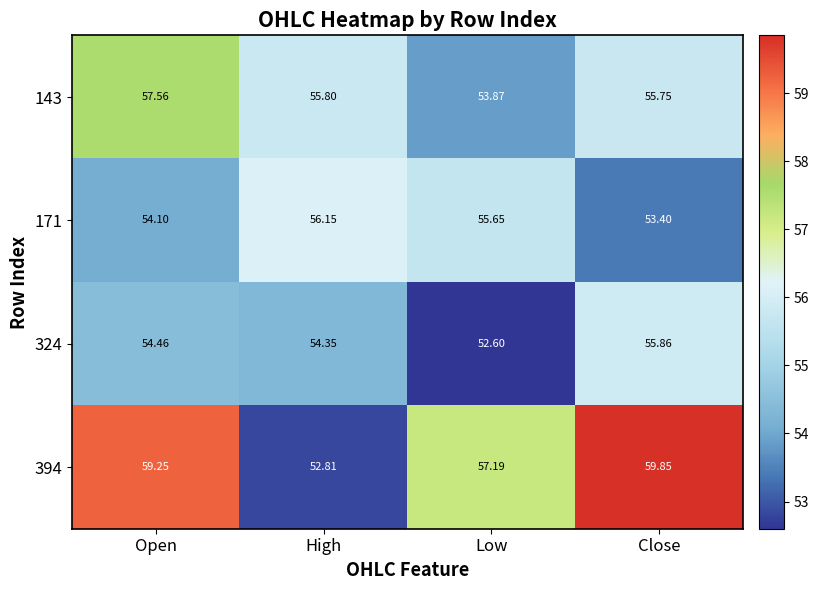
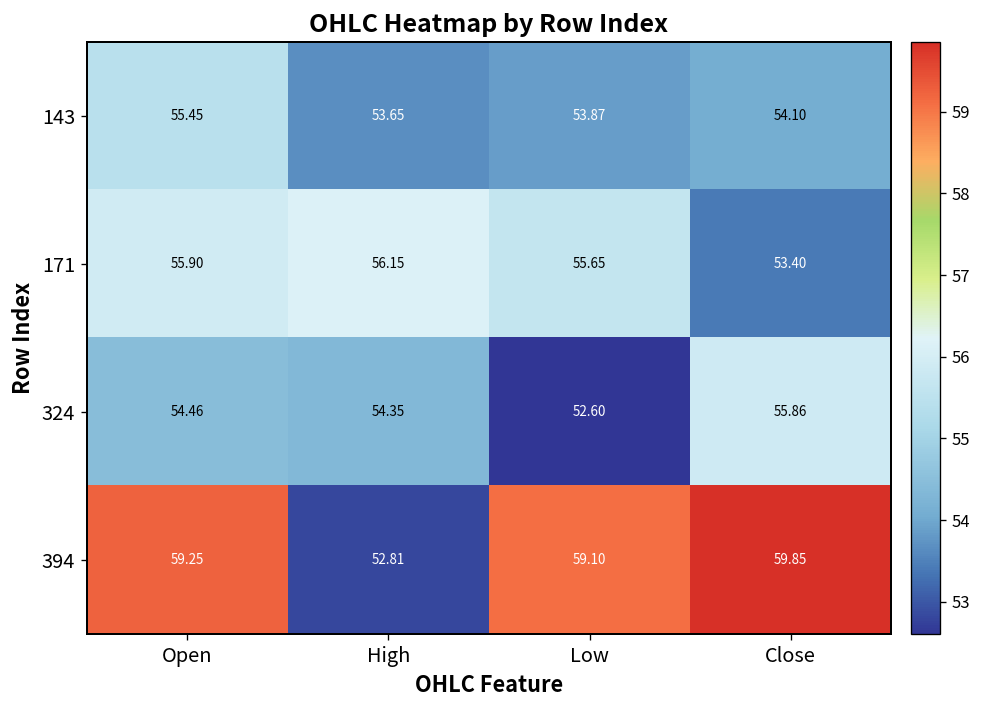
  {
    "143": {
-     "Open": 57.56,
-     "High": 55.80,
+     "Open": 55.45,
+     "High": 53.65,
      "Low": 53.87,
-     "Close": 55.75
+     "Close": 54.10
    },
    "171": {
-     "Open": 54.10,
+     "Open": 55.90,
      "High": 56.15,
      "Low": 55.65,
      "Close": 53.40
    },
    "324": {
      "Open": 54.46,
      "High": 54.35,
      "Low": 52.60,
      "Close": 55.86
    },
    "394": {
      "Open": 59.25,
      "High": 52.81,
-     "Low": 57.19,
+     "Low": 59.10,
      "Close": 59.85
    }
  }
